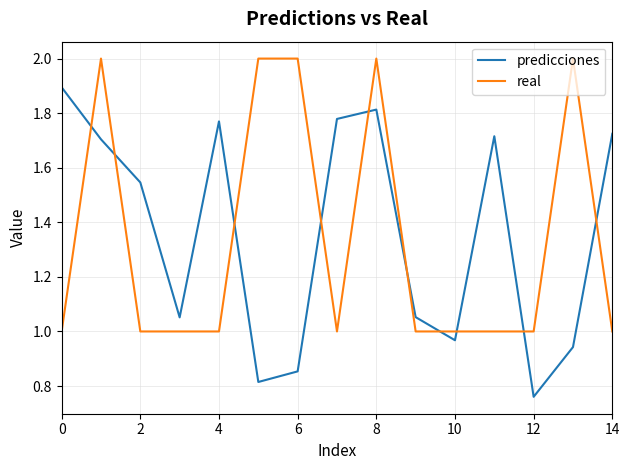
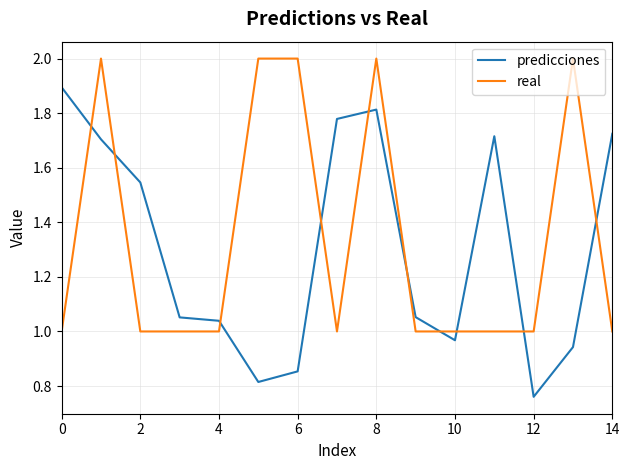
  {
    "predicciones": {
      "0": 1.89,
      "2": 1.55,
-     "4": 1.77,
+     "4": 1.04,
      "6": 0.85,
      "8": 1.81,
      "10": 0.97,
      "12": 0.76,
      "14": 1.72
    },
    "real": {
      "0": 1.00,
      "2": 1.00,
      "4": 1.00,
      "6": 2.00,
      "8": 2.00,
      "10": 1.00,
      "12": 1.00,
      "14": 1.00
    }
  }
